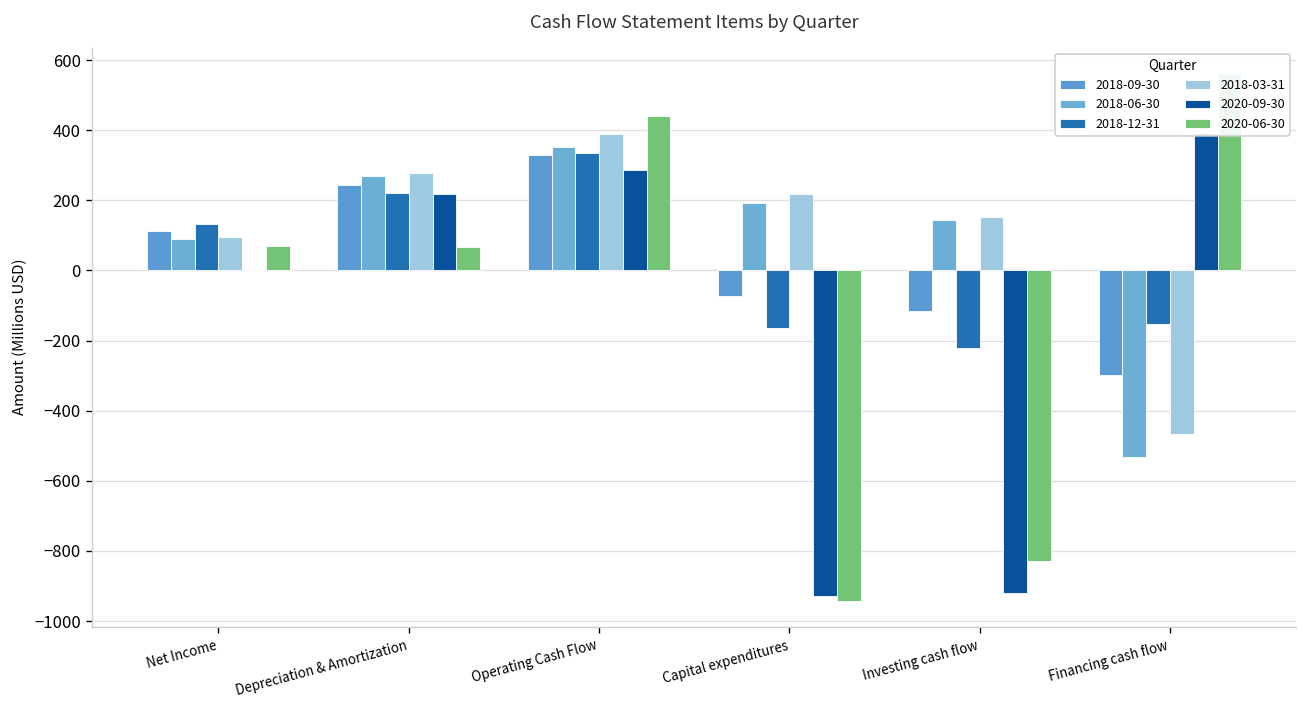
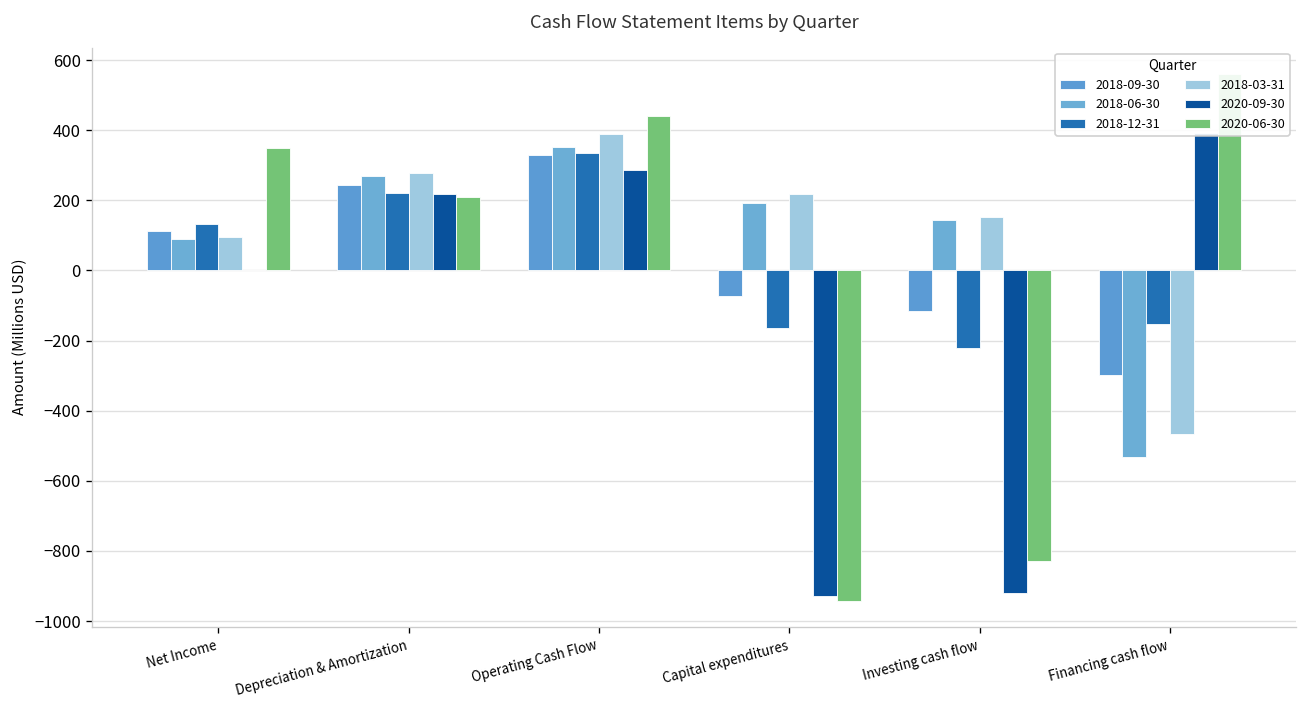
  {
    "2020-06-30": {
-     "Net Income": 70,
-     "Depreciation & Amortization": 70,
+     "Net Income": 350,
+     "Depreciation & Amortization": 210,
      "Operating Cash Flow": 440,
      "Capital expenditures": -940,
      "Investing cash flow": -830
    }
  }
